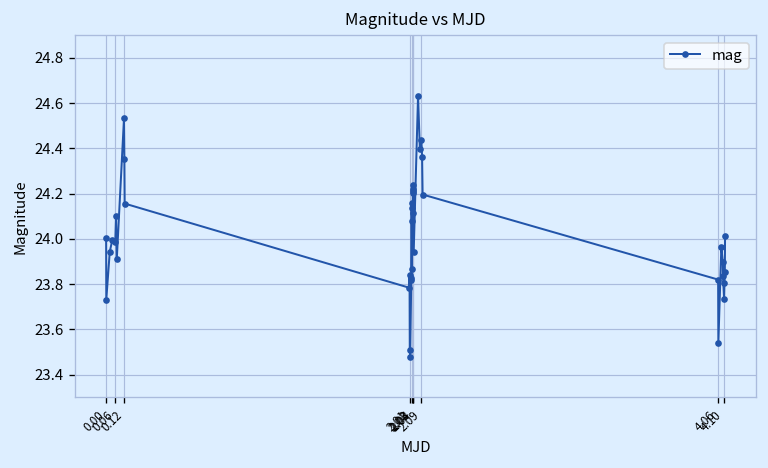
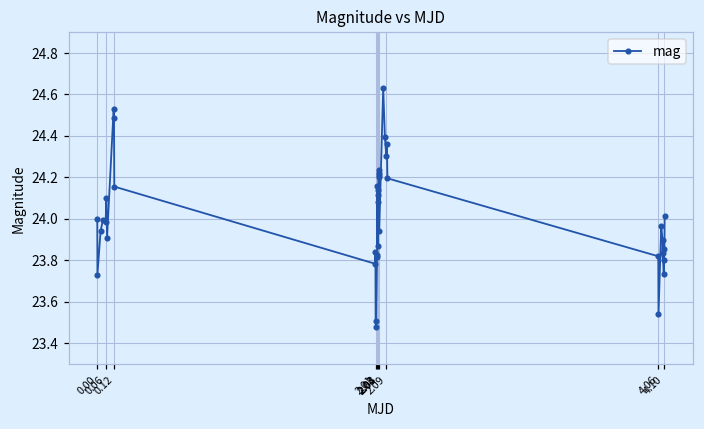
  {
    "0.00": 24.00,
    "0.06": 23.99,
-   "0.12": 24.35,
+   "0.12": 24.49,
    "2.01": 23.51,
    "2.04": 24.21,
-   "2.09": 24.44,
+   "2.09": 24.31,
    "4.06": 23.54,
    "4.10": 23.74
  }
